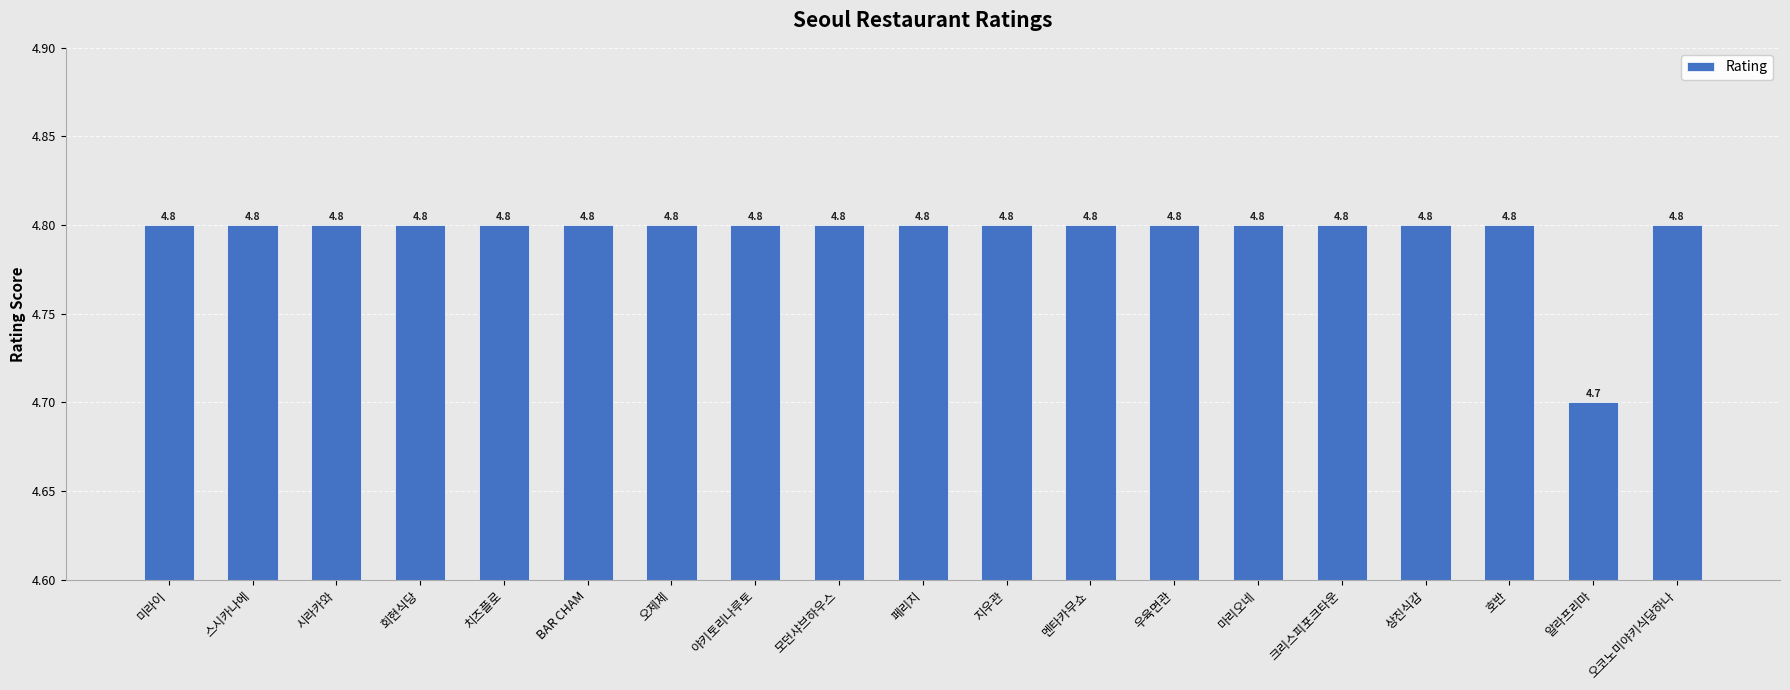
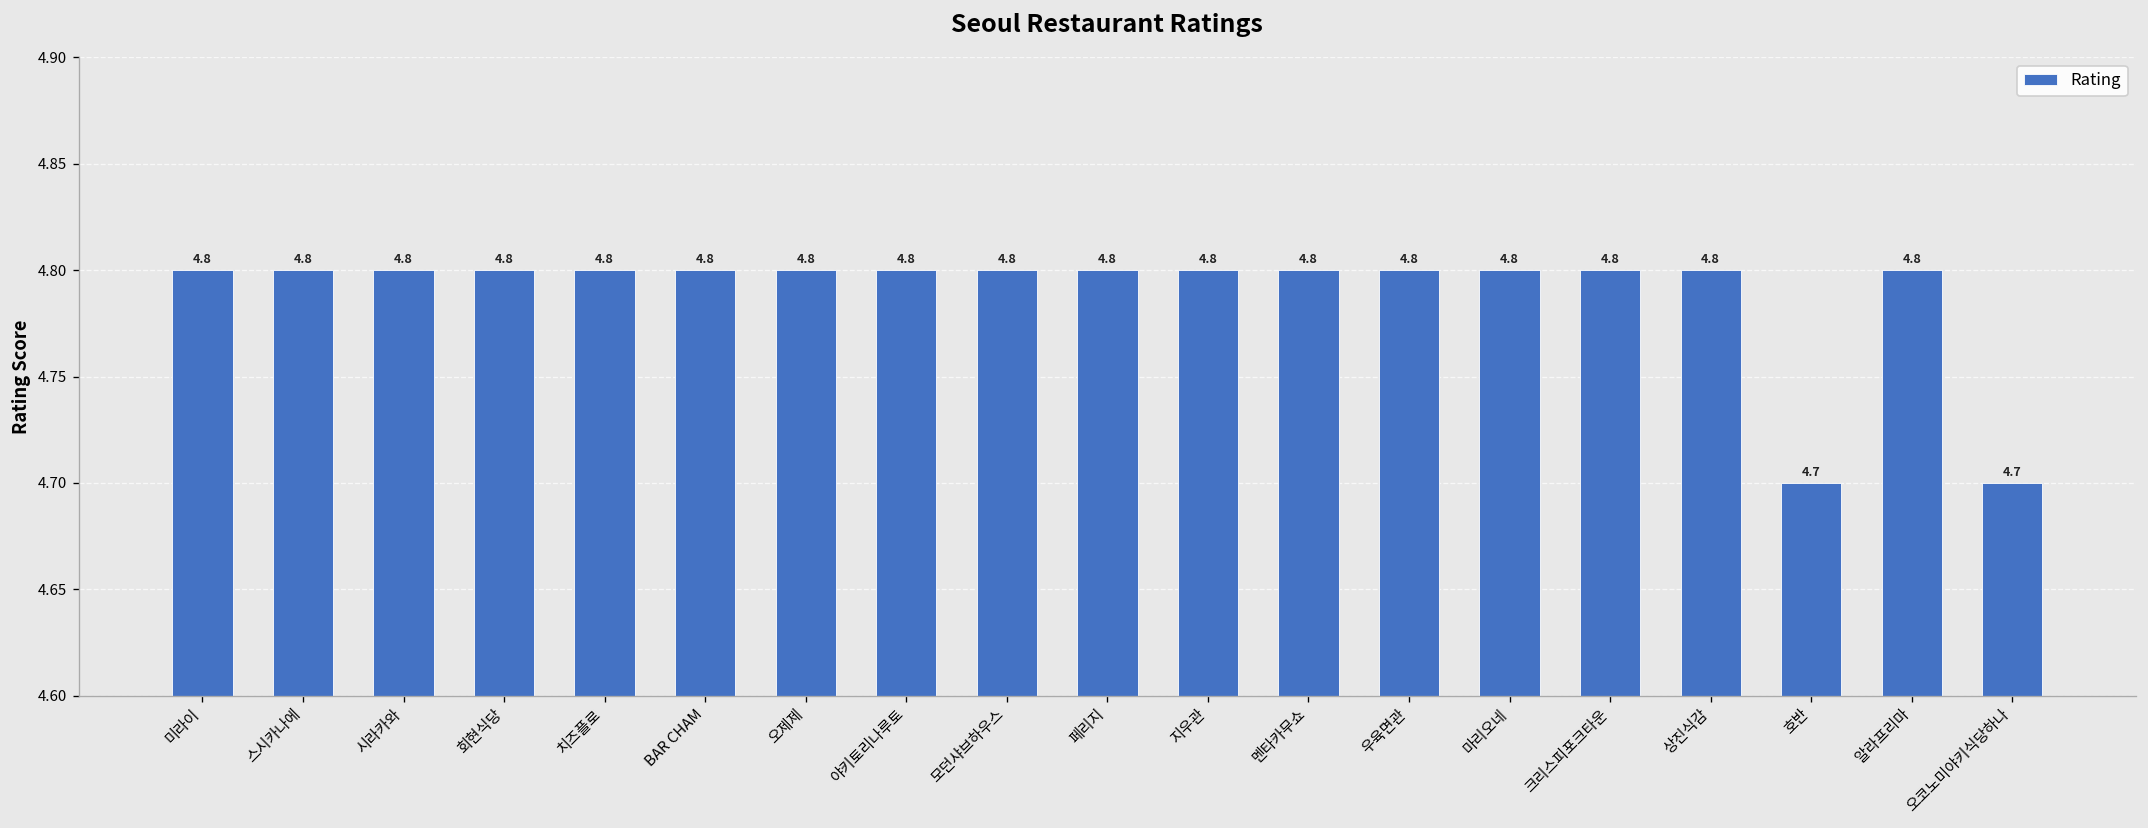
  {
    "미라이": 4.8,
    "스시카나에": 4.8,
    "시라카와": 4.8,
    "회현식당": 4.8,
    "치즈플로": 4.8,
    "BAR CHAM": 4.8,
    "오제제": 4.8,
    "야키토리나루토": 4.8,
    "모던샤브하우스": 4.8,
    "페리지": 4.8,
    "지우관": 4.8,
    "멘타카무쇼": 4.8,
    "우육면관": 4.8,
    "마리오네": 4.8,
    "크리스피포크타운": 4.8,
    "상진식감": 4.8,
-   "호반": 4.8,
-   "알라프리마": 4.7,
-   "오코노미야키식당하나": 4.8
+   "호반": 4.7,
+   "알라프리마": 4.8,
+   "오코노미야키식당하나": 4.7
  }
